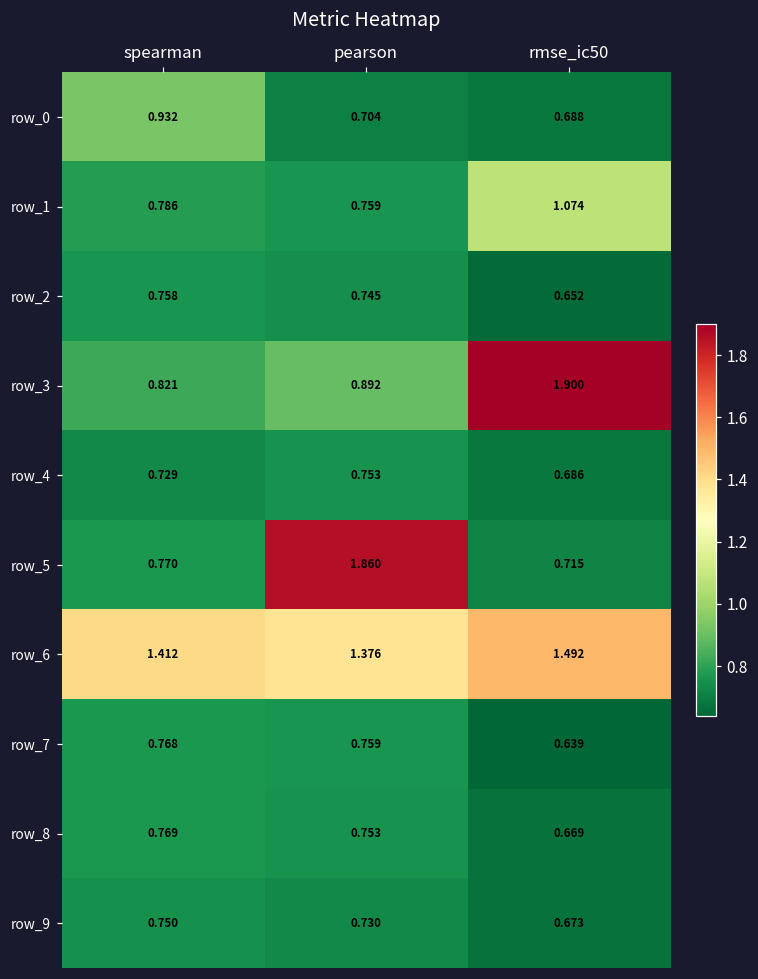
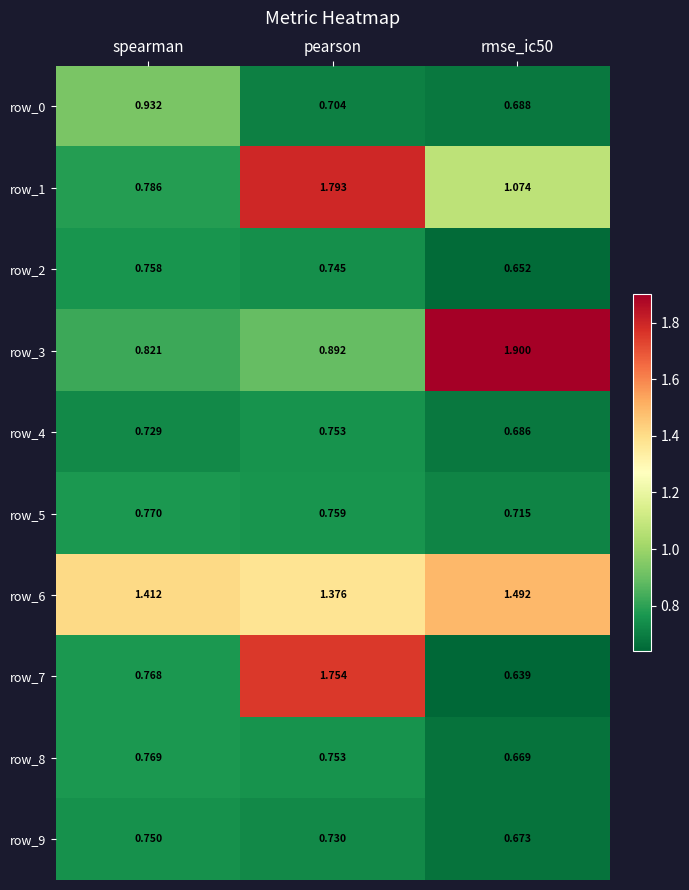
  {
    "row_0": {
      "spearman": 0.932,
      "pearson": 0.704,
      "rmse_ic50": 0.688
    },
    "row_1": {
      "spearman": 0.786,
-     "pearson": 0.759,
+     "pearson": 1.793,
      "rmse_ic50": 1.074
    },
    "row_2": {
      "spearman": 0.758,
      "pearson": 0.745,
      "rmse_ic50": 0.652
    },
    "row_3": {
      "spearman": 0.821,
      "pearson": 0.892,
      "rmse_ic50": 1.900
    },
    "row_4": {
      "spearman": 0.729,
      "pearson": 0.753,
      "rmse_ic50": 0.686
    },
    "row_5": {
      "spearman": 0.770,
-     "pearson": 1.860,
+     "pearson": 0.759,
      "rmse_ic50": 0.715
    },
    "row_6": {
      "spearman": 1.412,
      "pearson": 1.376,
      "rmse_ic50": 1.492
    },
    "row_7": {
      "spearman": 0.768,
-     "pearson": 0.759,
+     "pearson": 1.754,
      "rmse_ic50": 0.639
    },
    "row_8": {
      "spearman": 0.769,
      "pearson": 0.753,
      "rmse_ic50": 0.669
    },
    "row_9": {
      "spearman": 0.750,
      "pearson": 0.730,
      "rmse_ic50": 0.673
    }
  }
